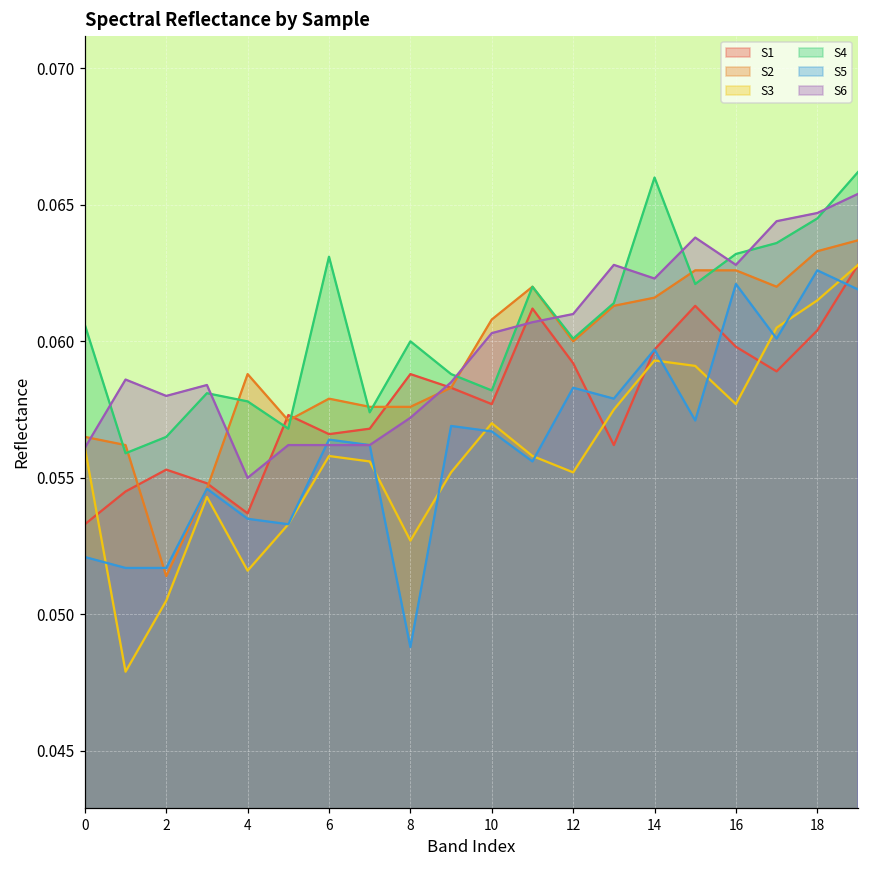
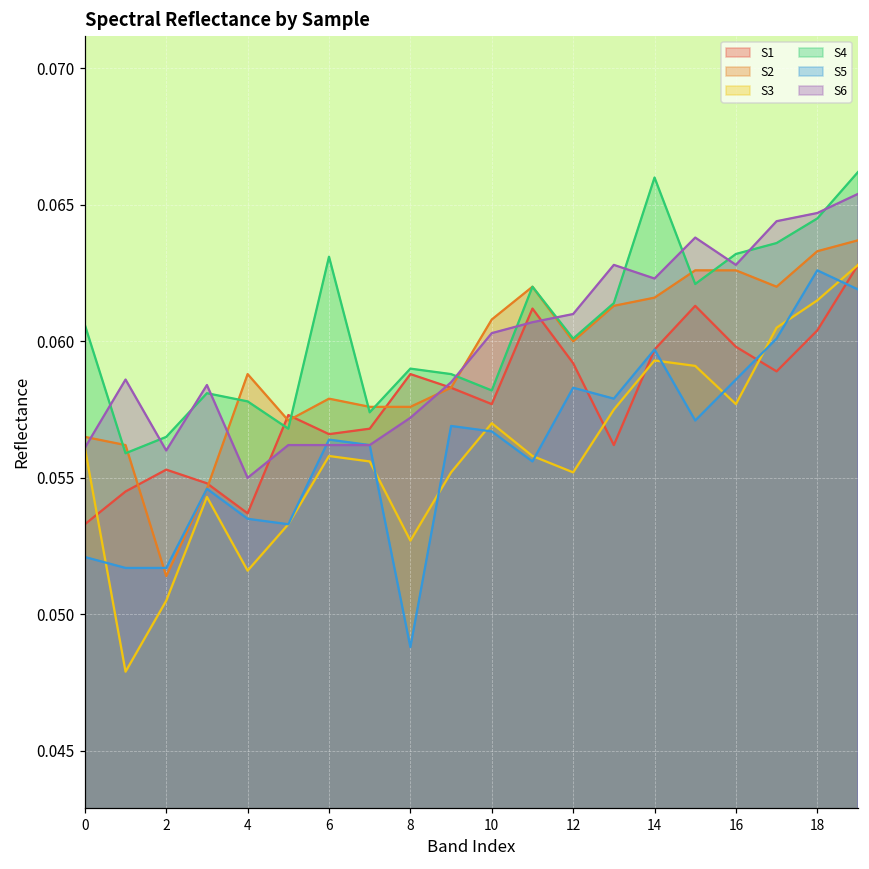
  {
    "S4": {
      "0": 0.0606,
      "2": 0.0565,
      "4": 0.0578,
      "6": 0.063,
-     "8": 0.060,
+     "8": 0.059,
      "10": 0.0582,
      "14": 0.066,
      "16": 0.0632,
      "18": 0.0645
    },
    "S5": {
      "0": 0.0521,
      "2": 0.0517,
      "4": 0.0535,
      "6": 0.0564,
      "8": 0.0488,
      "10": 0.0567,
      "12": 0.0583,
-     "16": 0.0621,
+     "16": 0.0586,
      "18": 0.0626
    },
    "S6": {
-     "2": 0.058,
+     "2": 0.056,
      "4": 0.055,
      "6": 0.0562,
      "8": 0.0572,
      "10": 0.0603,
      "12": 0.061,
      "14": 0.0623,
      "16": 0.0628,
      "18": 0.0647
    }
  }
